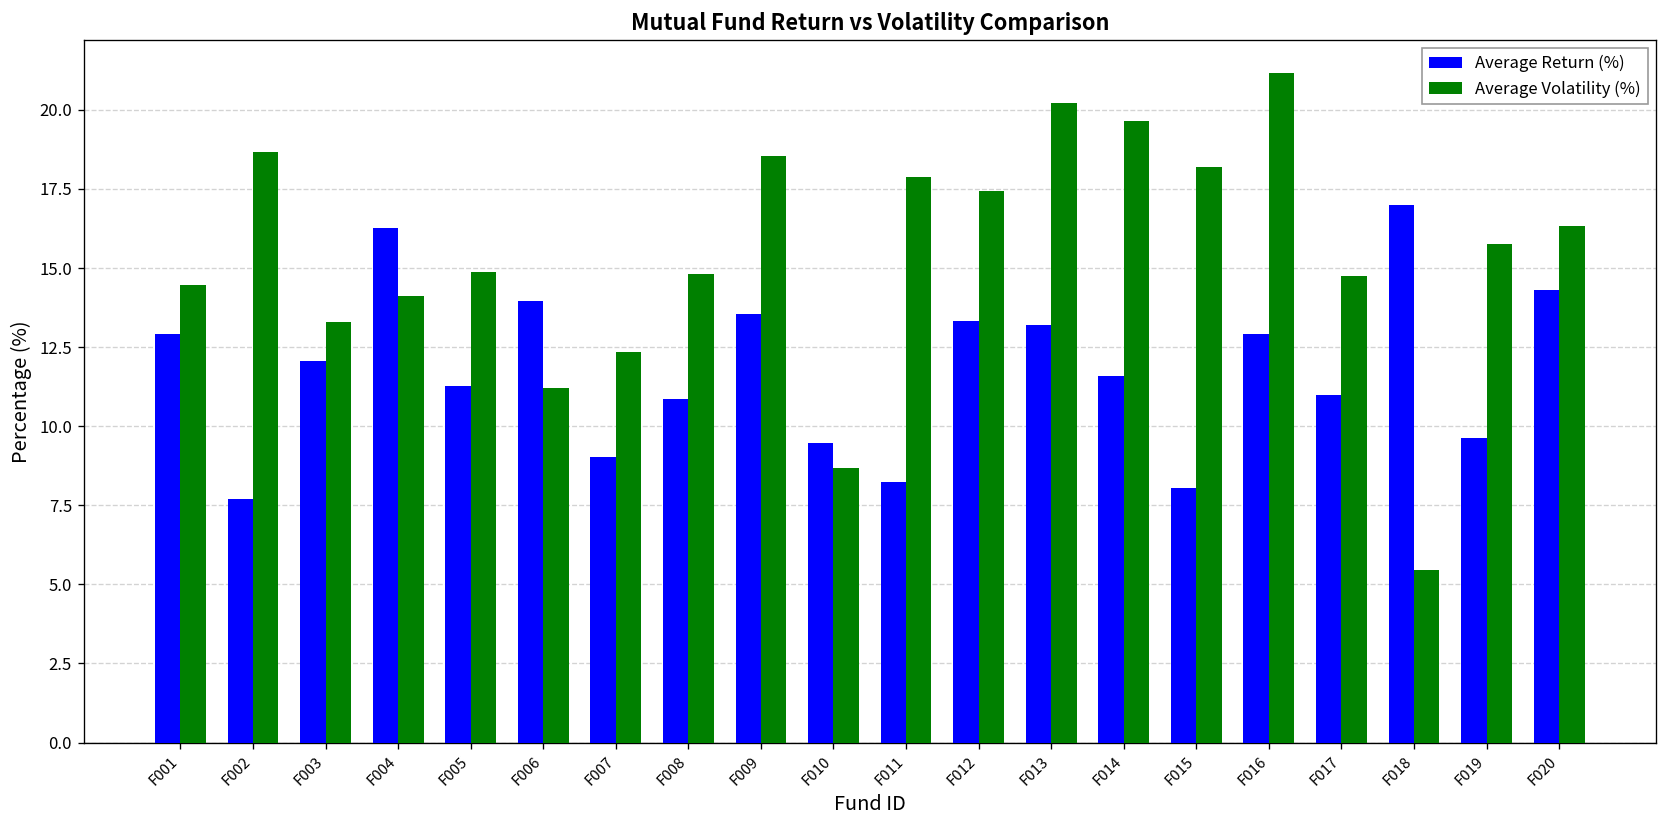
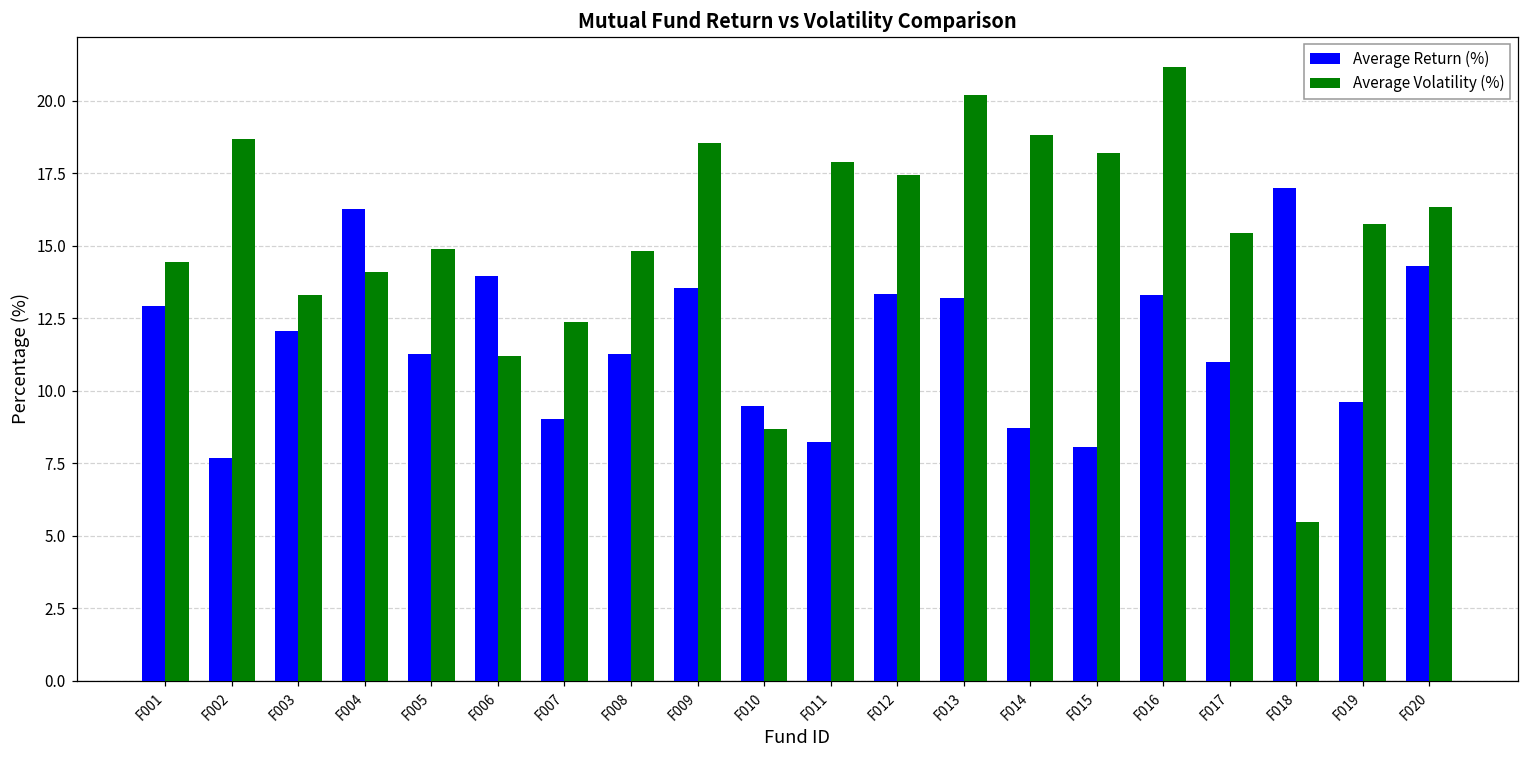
  {
    "Average Return (%)": {
      "F001": 12.9,
      "F002": 7.7,
      "F003": 12.1,
      "F004": 16.3,
      "F005": 11.3,
      "F006": 14.0,
      "F007": 9.0,
-     "F008": 10.9,
+     "F008": 11.3,
      "F009": 13.6,
      "F010": 9.5,
      "F011": 8.2,
      "F012": 13.3,
      "F013": 13.2,
-     "F014": 11.6,
+     "F014": 8.7,
      "F015": 8.1,
-     "F016": 12.9,
+     "F016": 13.3,
      "F017": 11.0,
      "F018": 17.0,
      "F019": 9.6,
      "F020": 14.3
    },
    "Average Volatility (%)": {
      "F001": 14.5,
      "F002": 18.7,
      "F003": 13.3,
      "F004": 14.1,
      "F005": 14.9,
      "F006": 11.2,
      "F007": 12.4,
      "F008": 14.8,
      "F009": 18.5,
      "F010": 8.7,
      "F011": 17.9,
      "F012": 17.5,
      "F013": 20.2,
-     "F014": 19.7,
+     "F014": 18.8,
      "F015": 18.2,
      "F016": 21.2,
-     "F017": 14.8,
+     "F017": 15.4,
      "F018": 5.5,
      "F019": 15.8,
      "F020": 16.3
    }
  }
